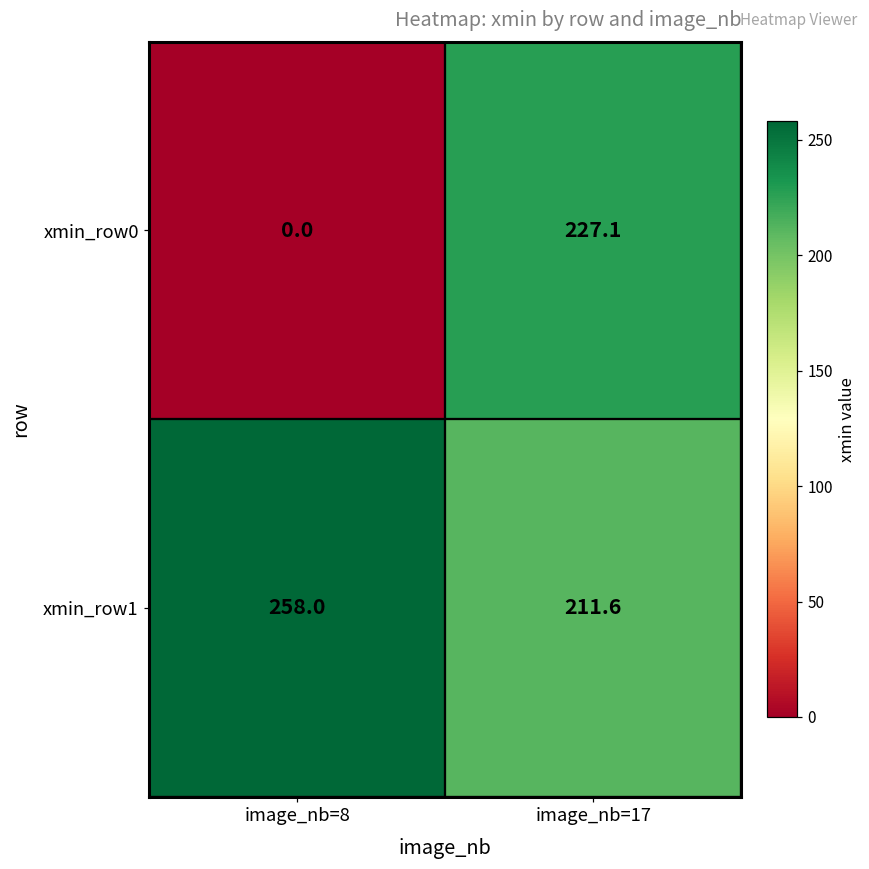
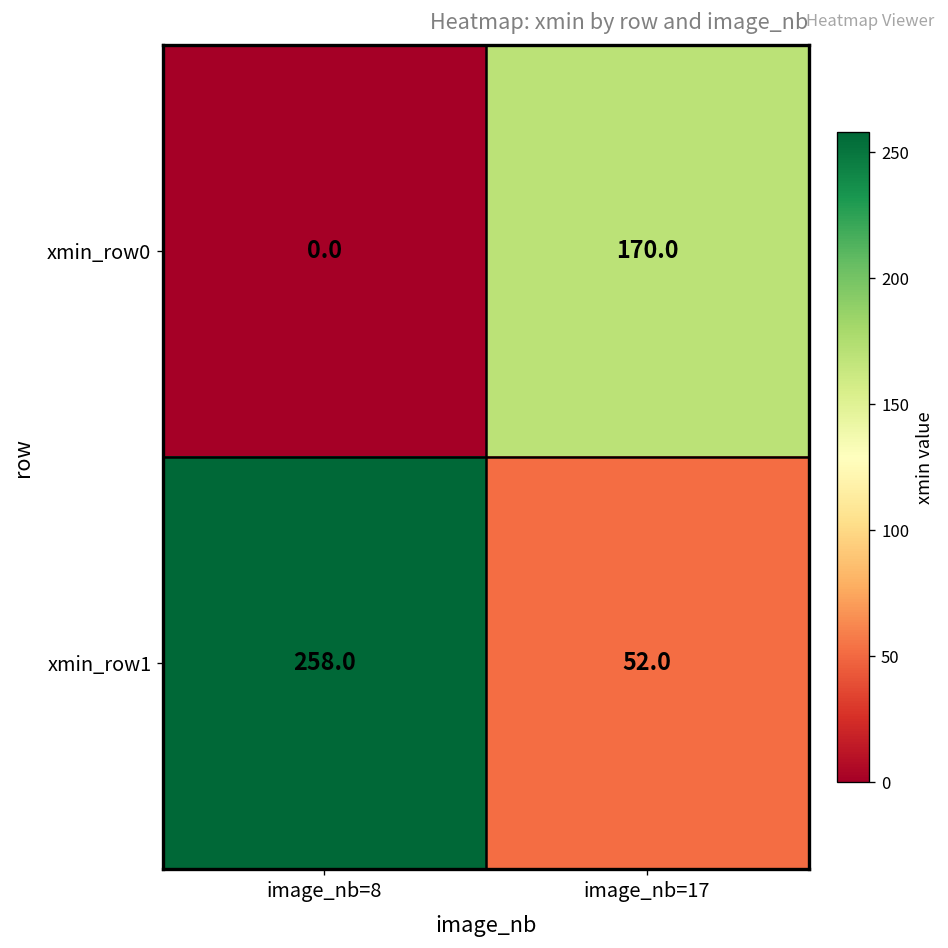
  {
    "xmin_row0": {
      "image_nb=8": 0.0,
-     "image_nb=17": 227.1
+     "image_nb=17": 170.0
    },
    "xmin_row1": {
      "image_nb=8": 258.0,
-     "image_nb=17": 211.6
+     "image_nb=17": 52.0
    }
  }
